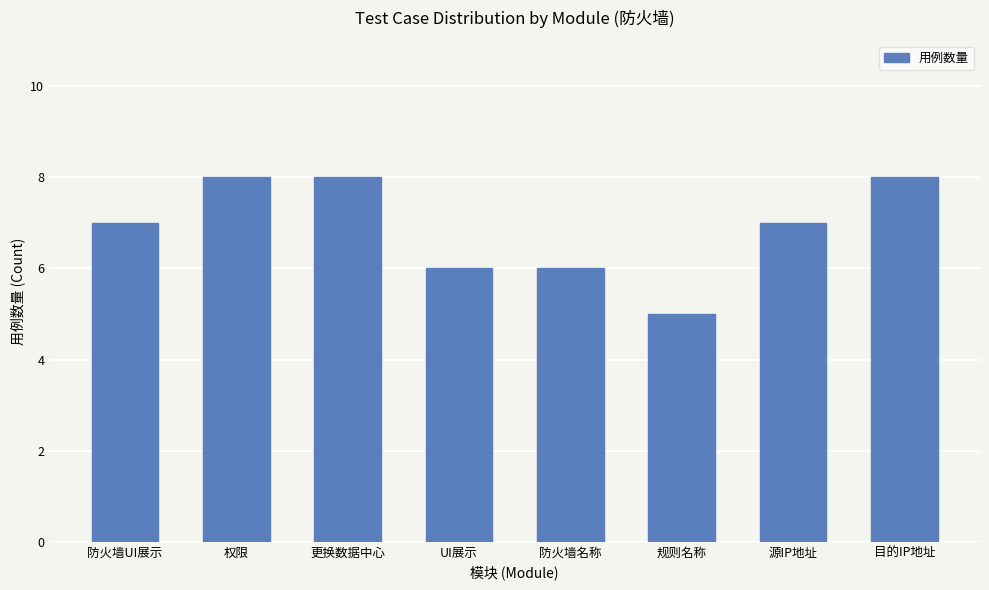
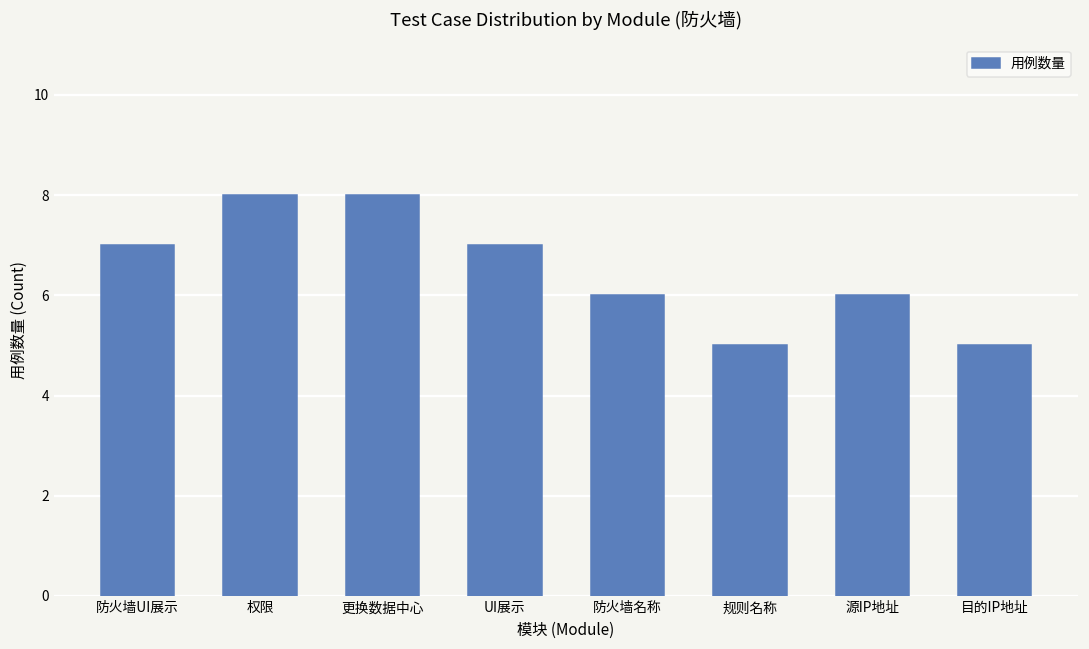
  {
    "防火墙UI展示": 7,
    "权限": 8,
    "更换数据中心": 8,
-   "UI展示": 6,
+   "UI展示": 7,
    "防火墙名称": 6,
    "规则名称": 5,
-   "源IP地址": 7,
-   "目的IP地址": 8
+   "源IP地址": 6,
+   "目的IP地址": 5
  }
